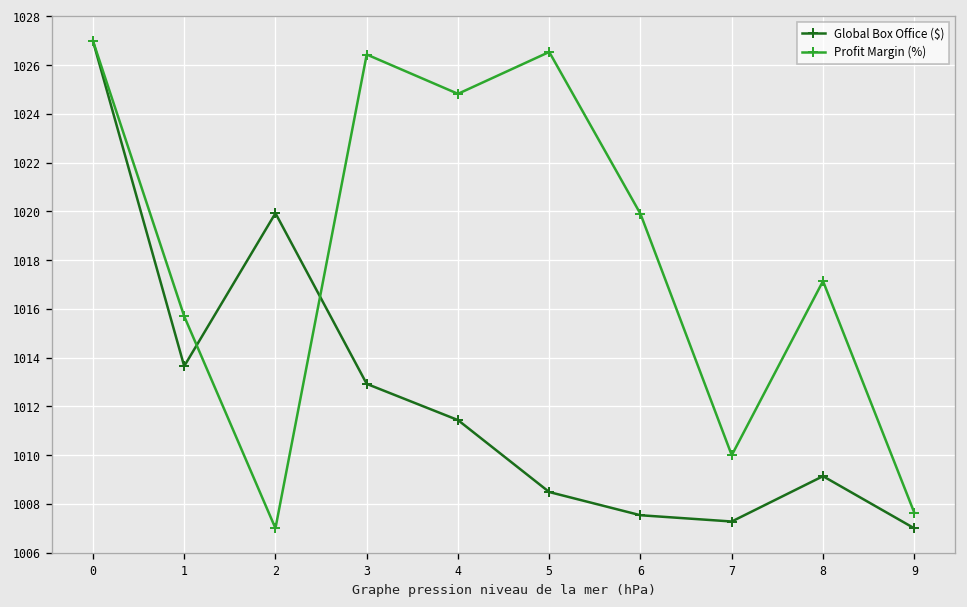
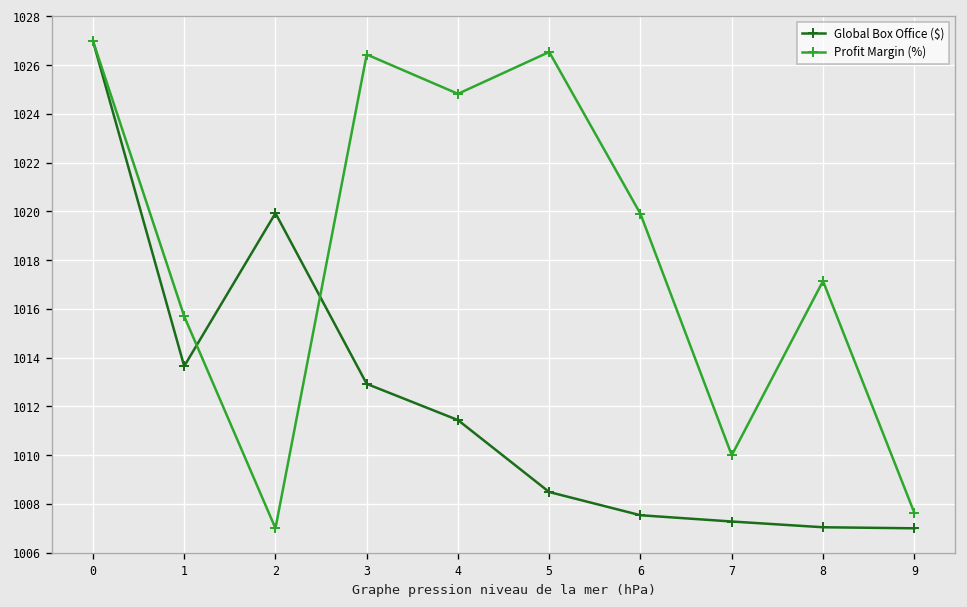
  {
    "Global Box Office ($)": {
      "1": 1013.7,
      "2": 1019.9,
      "3": 1012.9,
      "4": 1011.4,
      "5": 1008.5,
      "6": 1007.5,
      "7": 1007.3,
-     "8": 1009.1,
+     "8": 1007.0,
      "9": 1007.0
    },
    "Profit Margin (%)": {
      "1": 1015.7,
      "2": 1007.0,
      "3": 1026.4,
      "4": 1024.8,
      "5": 1026.5,
      "6": 1019.9,
      "7": 1010.0,
      "8": 1017.1,
      "9": 1007.6
    }
  }
